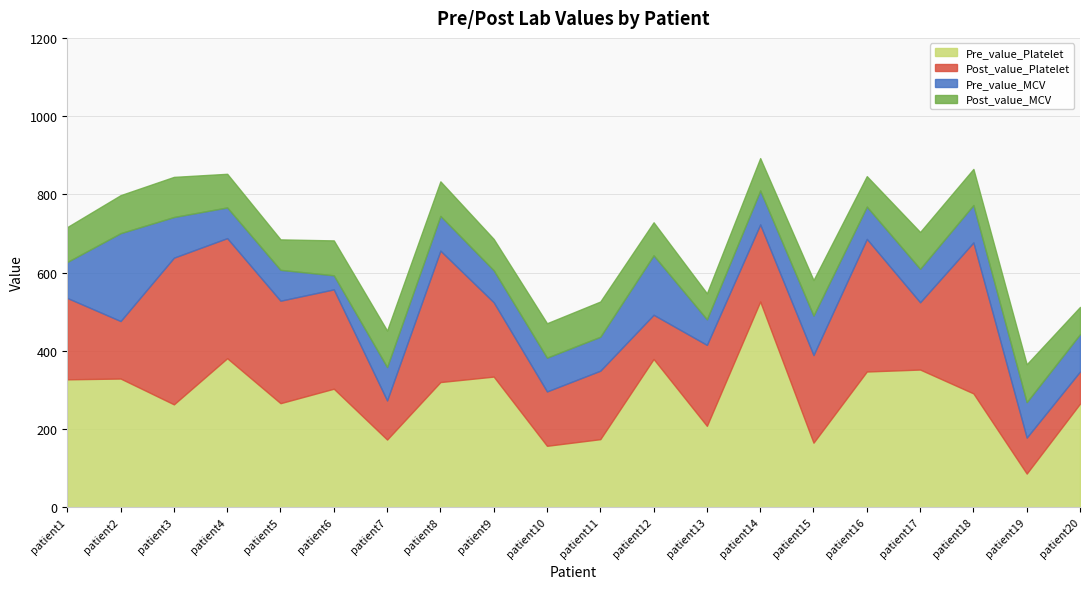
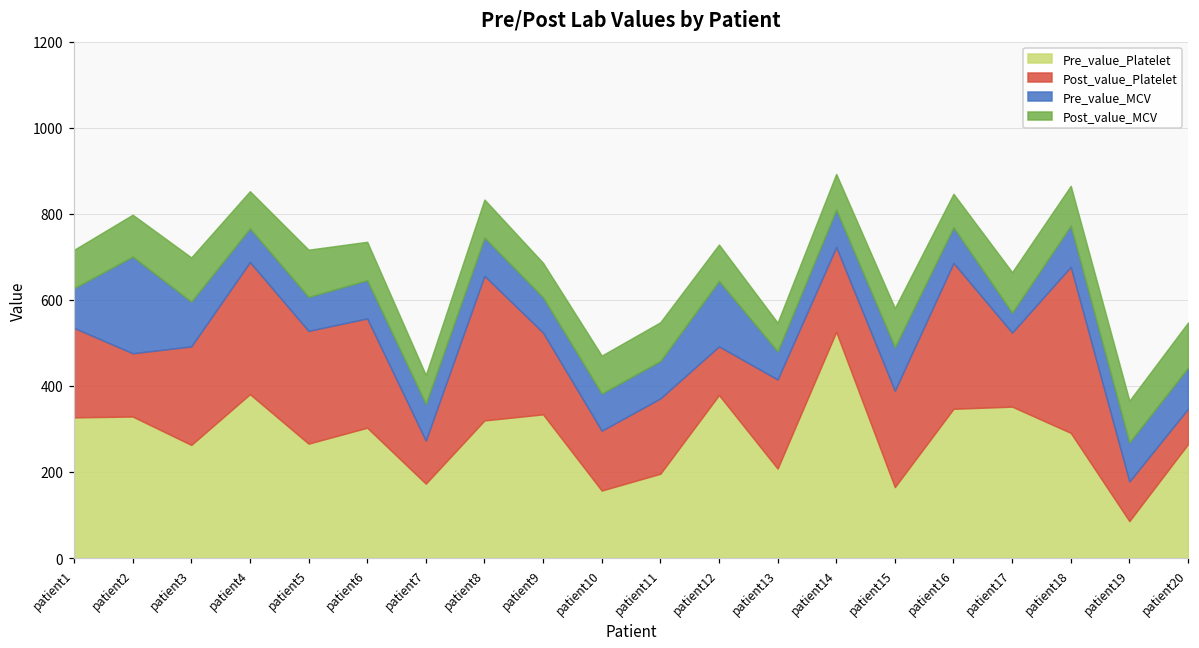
  {
    "Pre_value_Platelet": {
      "patient1": 330,
      "patient2": 330,
      "patient3": 260,
      "patient4": 380,
      "patient5": 270,
      "patient6": 300,
      "patient7": 170,
      "patient8": 320,
      "patient9": 330,
      "patient10": 160,
-     "patient11": 170,
+     "patient11": 200,
      "patient12": 380,
      "patient13": 210,
      "patient14": 530,
      "patient15": 170,
      "patient16": 350,
      "patient17": 350,
      "patient18": 290,
      "patient19": 90,
      "patient20": 270
    },
    "Post_value_Platelet": {
      "patient1": 210,
      "patient2": 150,
-     "patient3": 380,
+     "patient3": 230,
      "patient4": 310,
      "patient5": 260,
      "patient6": 250,
      "patient7": 100,
      "patient8": 340,
      "patient9": 190,
      "patient10": 140,
      "patient11": 180,
      "patient12": 110,
      "patient13": 210,
      "patient14": 200,
      "patient15": 220,
      "patient16": 340,
      "patient17": 170,
      "patient18": 390,
      "patient19": 90,
      "patient20": 80
    },
    "Pre_value_MCV": {
      "patient1": 90,
      "patient2": 220,
      "patient3": 100,
      "patient4": 80,
      "patient5": 80,
-     "patient6": 40,
+     "patient6": 90,
      "patient7": 90,
      "patient8": 90,
      "patient9": 80,
      "patient10": 90,
      "patient11": 90,
      "patient12": 150,
      "patient13": 70,
      "patient14": 90,
      "patient15": 100,
      "patient16": 80,
-     "patient17": 90,
+     "patient17": 50,
      "patient18": 100,
      "patient19": 90,
      "patient20": 100
    },
    "Post_value_MCV": {
      "patient1": 90,
      "patient2": 100,
      "patient3": 100,
      "patient4": 90,
-     "patient5": 80,
+     "patient5": 110,
      "patient6": 90,
-     "patient7": 90,
+     "patient7": 70,
      "patient8": 90,
      "patient9": 80,
      "patient10": 90,
      "patient11": 90,
      "patient12": 80,
      "patient13": 70,
      "patient14": 80,
      "patient15": 90,
      "patient16": 80,
      "patient17": 90,
      "patient18": 90,
      "patient19": 100,
-     "patient20": 70
+     "patient20": 100
    }
  }
